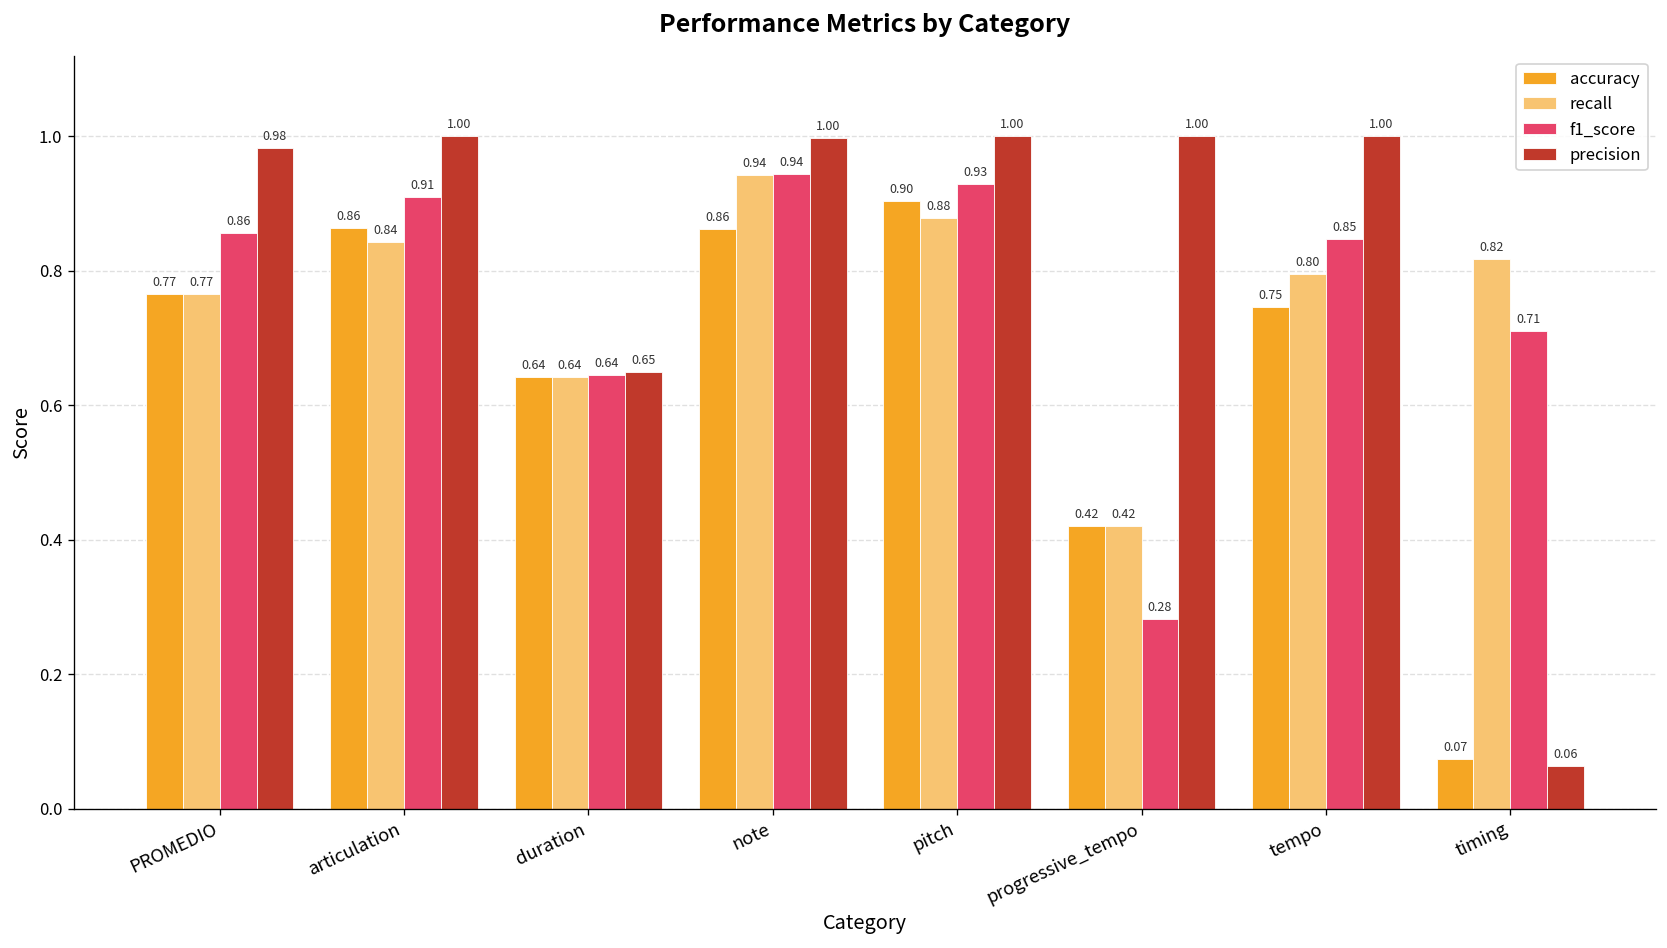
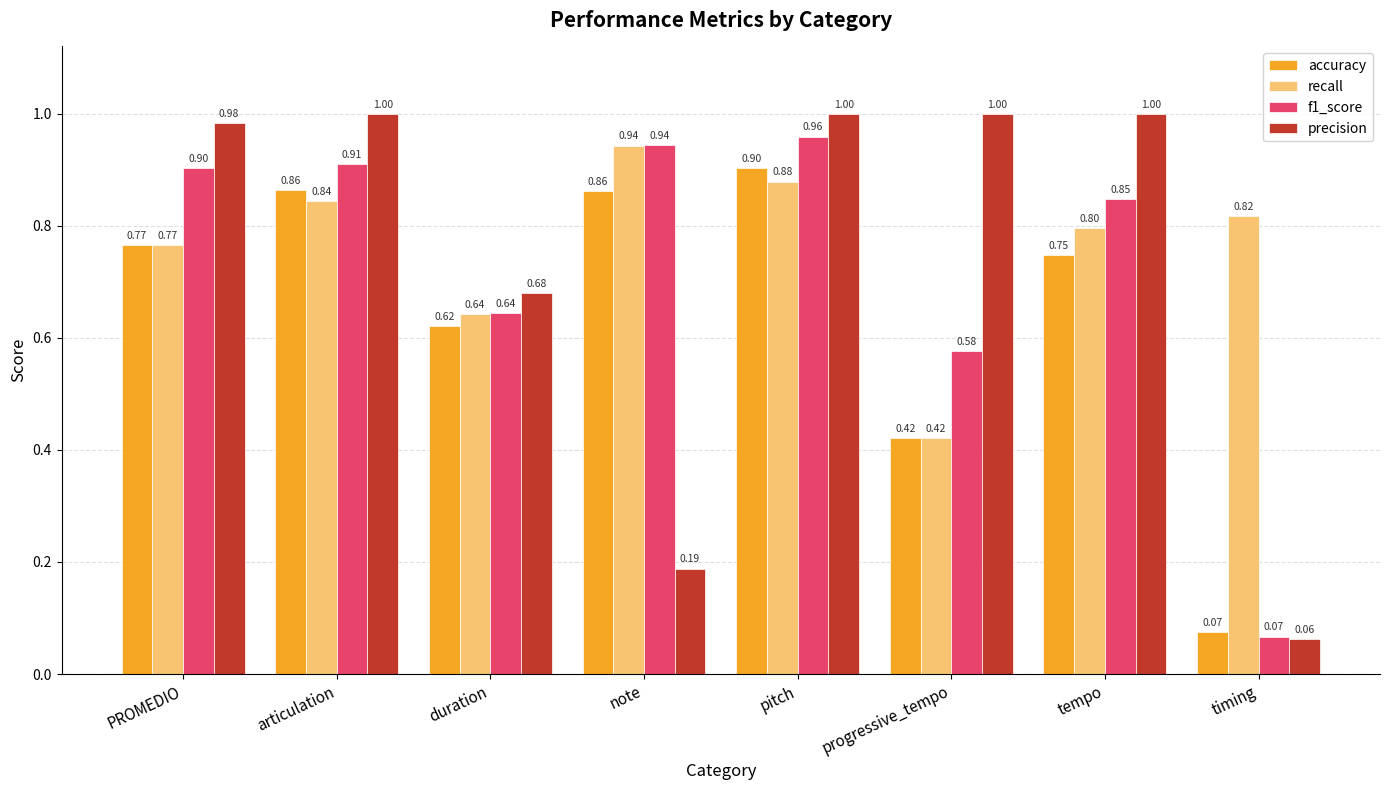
  {
    "accuracy": {
      "PROMEDIO": 0.77,
      "articulation": 0.86,
-     "duration": 0.64,
+     "duration": 0.62,
      "note": 0.86,
      "pitch": 0.90,
      "progressive_tempo": 0.42,
      "tempo": 0.75,
      "timing": 0.07
    },
    "recall": {
      "PROMEDIO": 0.77,
      "articulation": 0.84,
      "duration": 0.64,
      "note": 0.94,
      "pitch": 0.88,
      "progressive_tempo": 0.42,
      "tempo": 0.80,
      "timing": 0.82
    },
    "f1_score": {
-     "PROMEDIO": 0.86,
+     "PROMEDIO": 0.90,
      "articulation": 0.91,
      "duration": 0.64,
      "note": 0.94,
-     "pitch": 0.93,
-     "progressive_tempo": 0.28,
+     "pitch": 0.96,
+     "progressive_tempo": 0.58,
      "tempo": 0.85,
-     "timing": 0.71
+     "timing": 0.07
    },
    "precision": {
      "PROMEDIO": 0.98,
      "articulation": 1.00,
-     "duration": 0.65,
-     "note": 1.00,
+     "duration": 0.68,
+     "note": 0.19,
      "pitch": 1.00,
      "progressive_tempo": 1.00,
      "tempo": 1.00,
      "timing": 0.06
    }
  }
